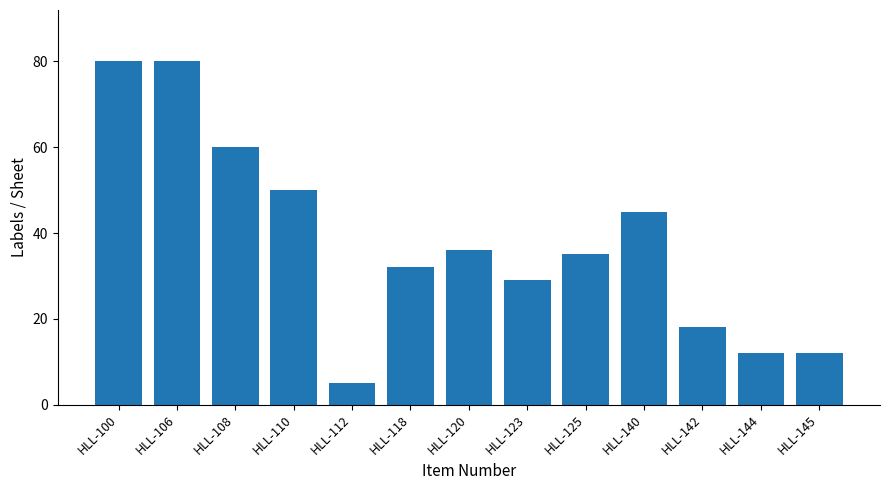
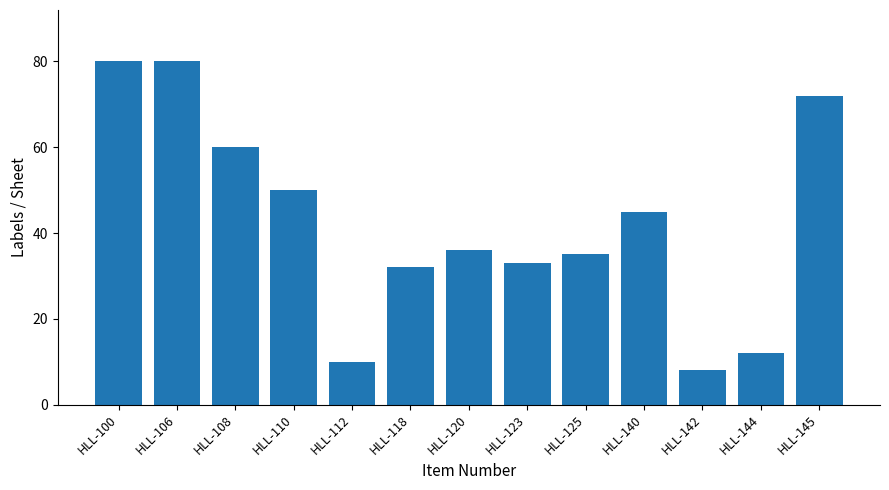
  {
    "HLL-100": 80,
    "HLL-106": 80,
    "HLL-108": 60,
    "HLL-110": 50,
-   "HLL-112": 5,
+   "HLL-112": 10,
    "HLL-118": 32,
    "HLL-120": 36,
-   "HLL-123": 29,
+   "HLL-123": 33,
    "HLL-125": 35,
    "HLL-140": 45,
-   "HLL-142": 18,
+   "HLL-142": 8,
    "HLL-144": 12,
-   "HLL-145": 12
+   "HLL-145": 72
  }
